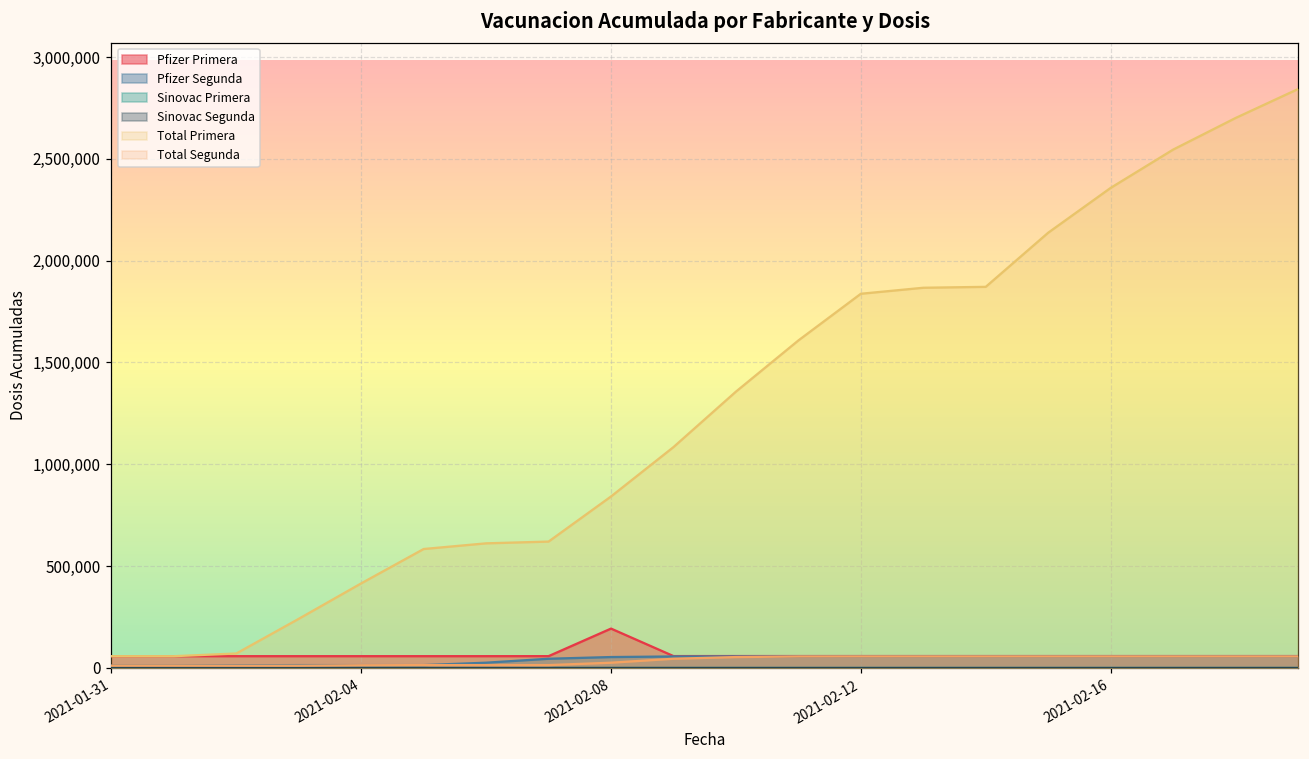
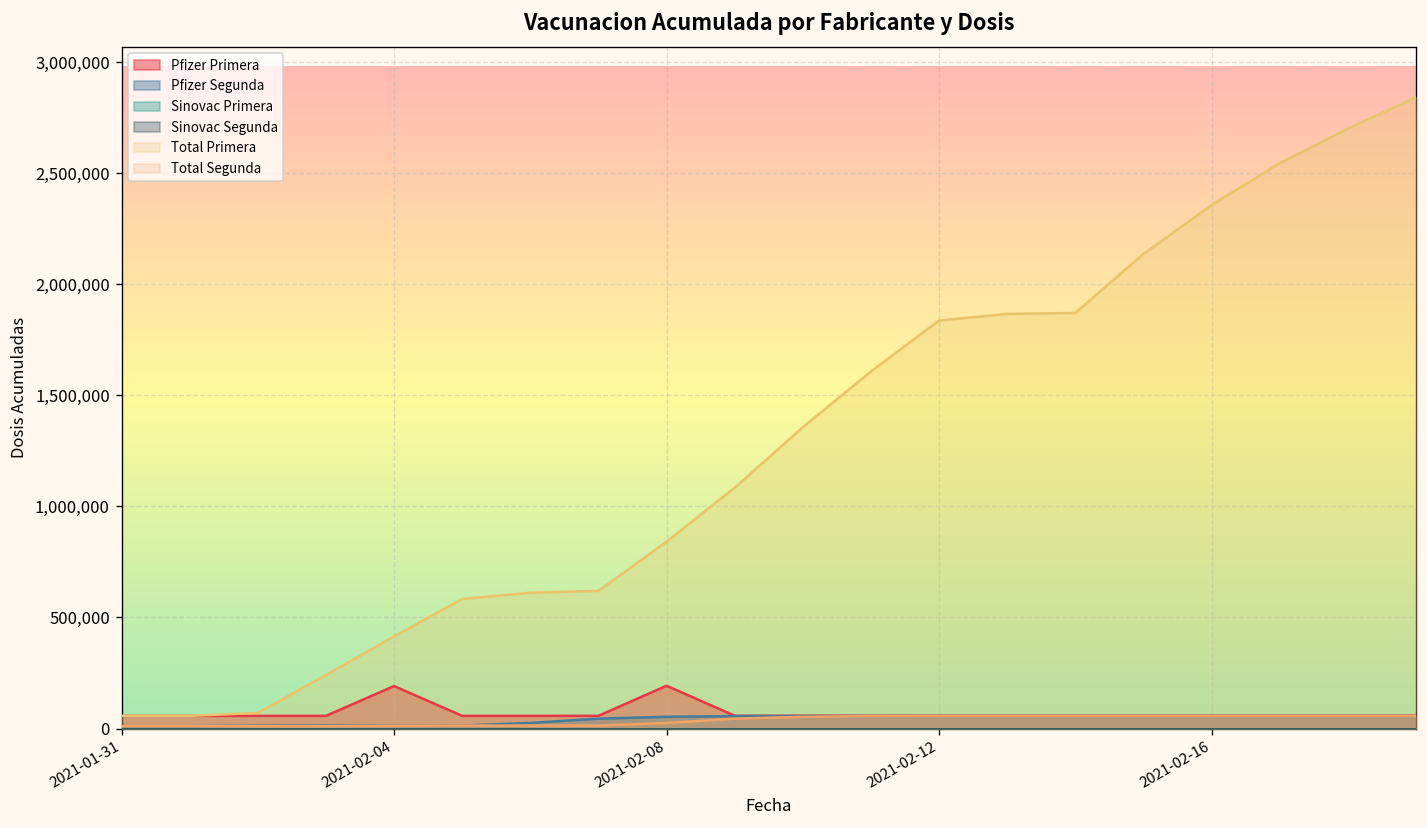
  {
    "Pfizer Primera": {
-     "2021-02-04": "60,000",
+     "2021-02-04": "190,000",
      "2021-02-08": "190,000"
    }
  }
